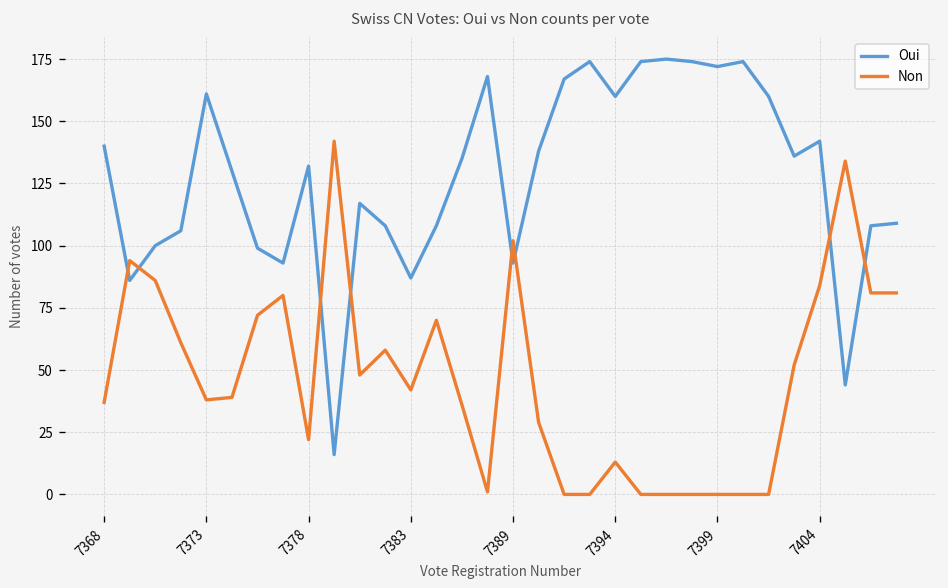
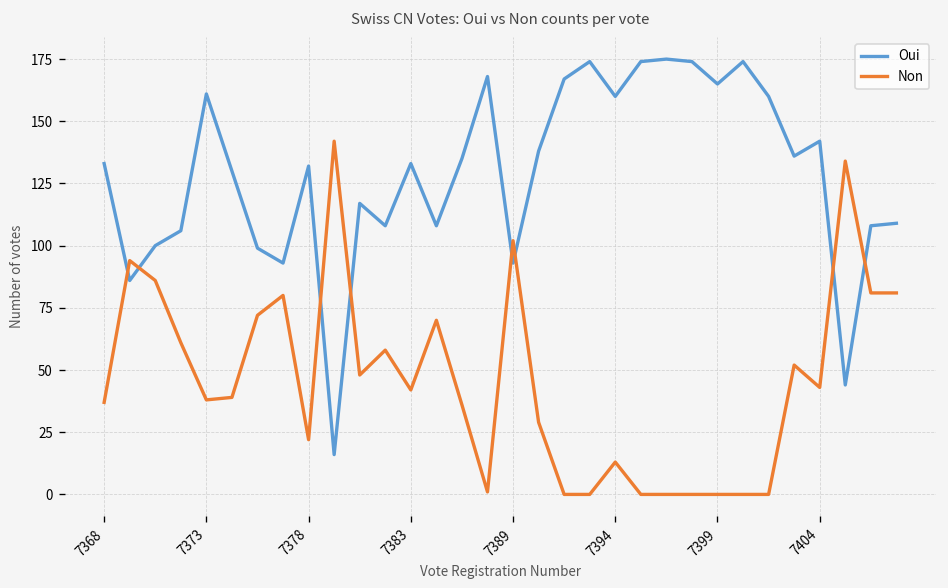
  {
    "Oui": {
-     "7368": 140,
+     "7368": 133,
      "7373": 161,
      "7378": 132,
-     "7383": 87,
+     "7383": 133,
      "7389": 93,
      "7394": 160,
-     "7399": 172,
+     "7399": 165,
      "7404": 142
    },
    "Non": {
      "7368": 37,
      "7373": 38,
      "7378": 22,
      "7383": 42,
      "7389": 102,
      "7394": 13,
      "7399": 0,
-     "7404": 84
+     "7404": 43
    }
  }
